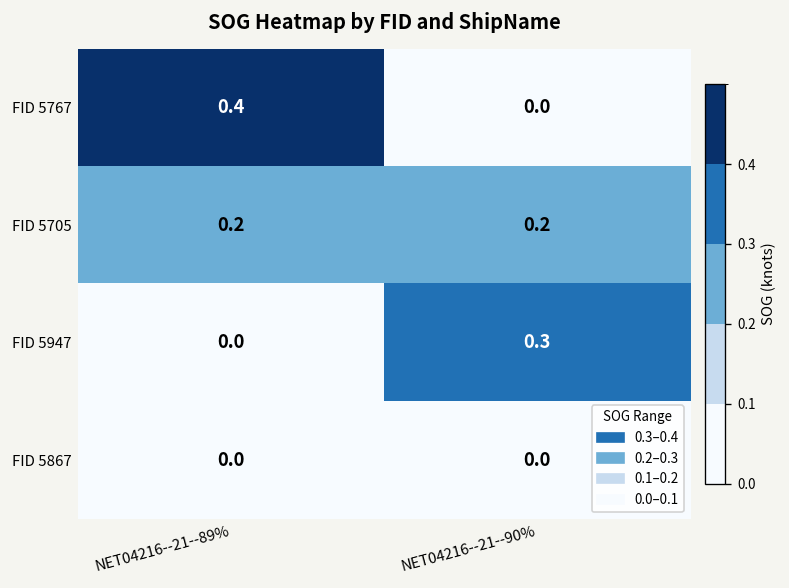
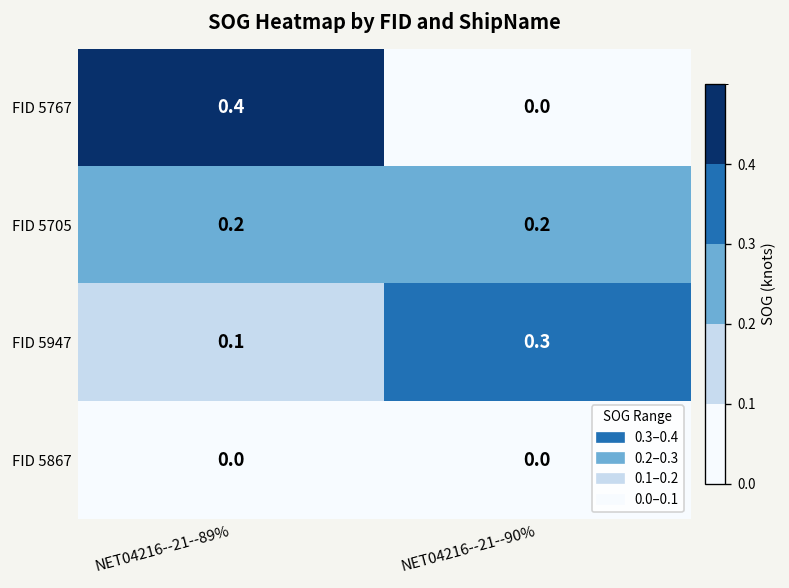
  {
    "FID 5767": {
      "NET04216--21--89%": 0.4,
      "NET04216--21--90%": 0.0
    },
    "FID 5705": {
      "NET04216--21--89%": 0.2,
      "NET04216--21--90%": 0.2
    },
    "FID 5947": {
-     "NET04216--21--89%": 0.0,
+     "NET04216--21--89%": 0.1,
      "NET04216--21--90%": 0.3
    },
    "FID 5867": {
      "NET04216--21--89%": 0.0,
      "NET04216--21--90%": 0.0
    }
  }
